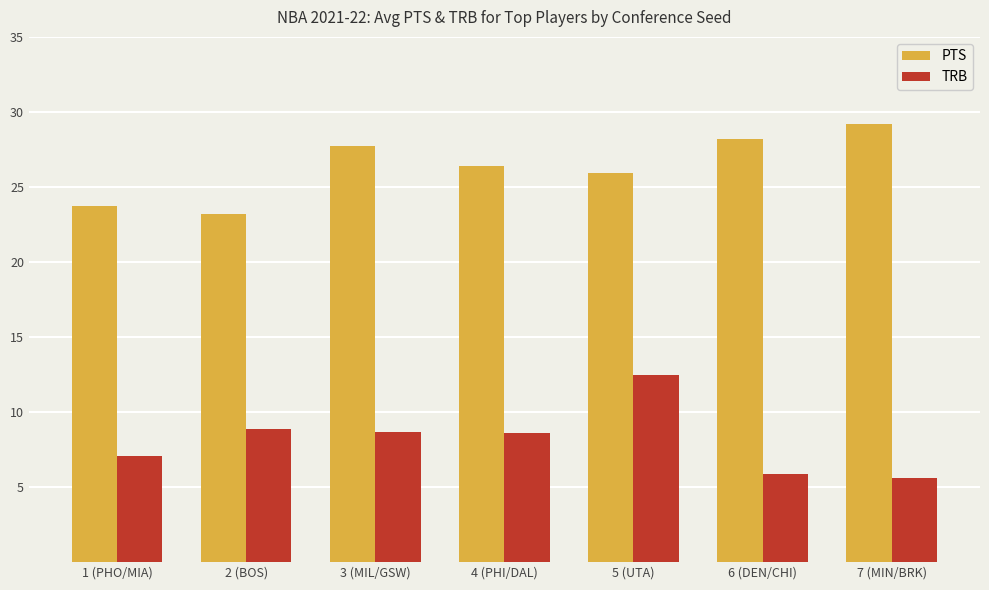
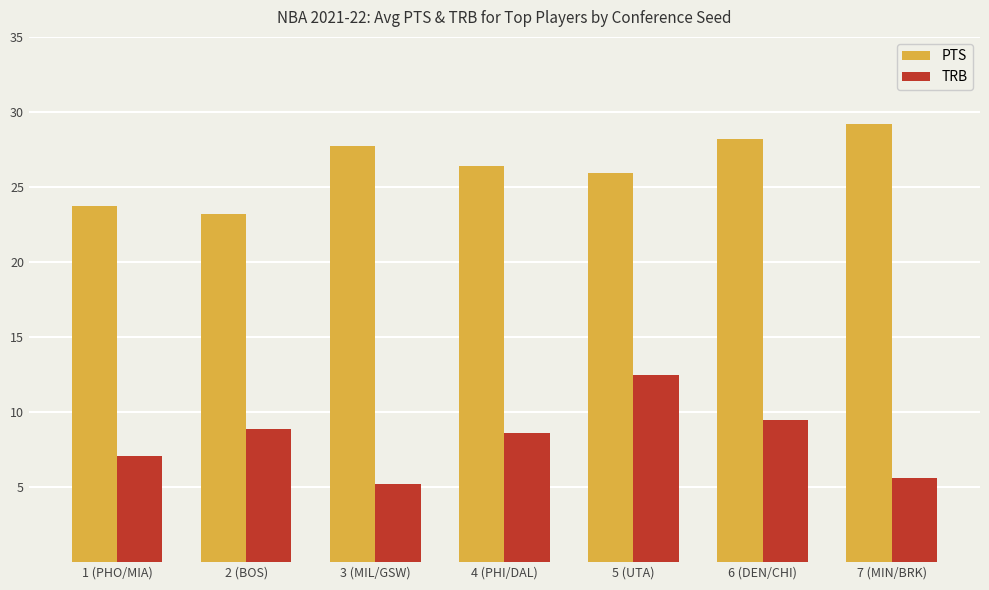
  {
    "PTS": {
      "1 (PHO/MIA)": 23.7,
      "2 (BOS)": 23.2,
      "3 (MIL/GSW)": 27.7,
      "4 (PHI/DAL)": 26.4,
      "5 (UTA)": 25.9,
      "6 (DEN/CHI)": 28.2,
      "7 (MIN/BRK)": 29.2
    },
    "TRB": {
      "1 (PHO/MIA)": 7.1,
      "2 (BOS)": 8.9,
-     "3 (MIL/GSW)": 8.7,
+     "3 (MIL/GSW)": 5.2,
      "4 (PHI/DAL)": 8.6,
      "5 (UTA)": 12.5,
-     "6 (DEN/CHI)": 5.9,
+     "6 (DEN/CHI)": 9.5,
      "7 (MIN/BRK)": 5.6
    }
  }
